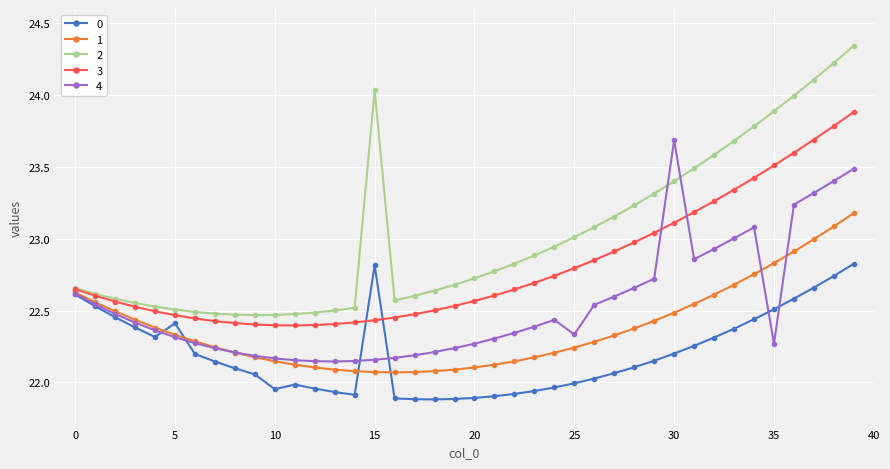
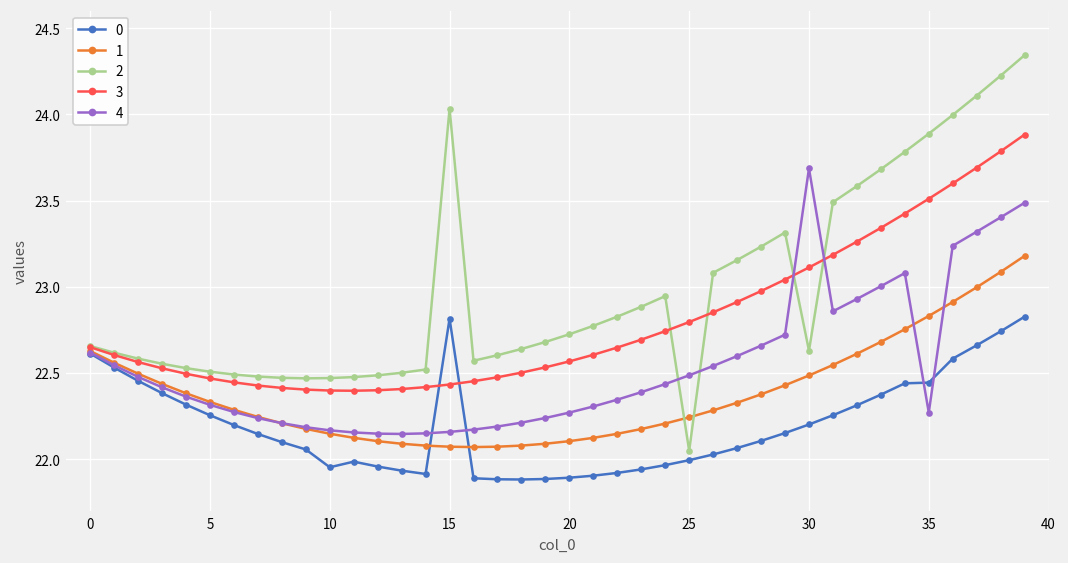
  {
    "0": {
-     "5": 22.41,
+     "5": 22.25,
      "10": 21.95,
      "15": 22.82,
      "20": 21.89,
      "25": 21.99,
      "30": 22.20,
-     "35": 22.51
+     "35": 22.44
    },
    "2": {
      "5": 22.51,
      "10": 22.47,
      "15": 24.03,
      "20": 22.72,
-     "25": 23.01,
-     "30": 23.40,
+     "25": 22.05,
+     "30": 22.63,
      "35": 23.89
    },
    "4": {
      "10": 22.17,
      "15": 22.16,
      "20": 22.27,
-     "25": 22.33,
+     "25": 22.49,
      "30": 23.69,
      "35": 22.27
    }
  }
